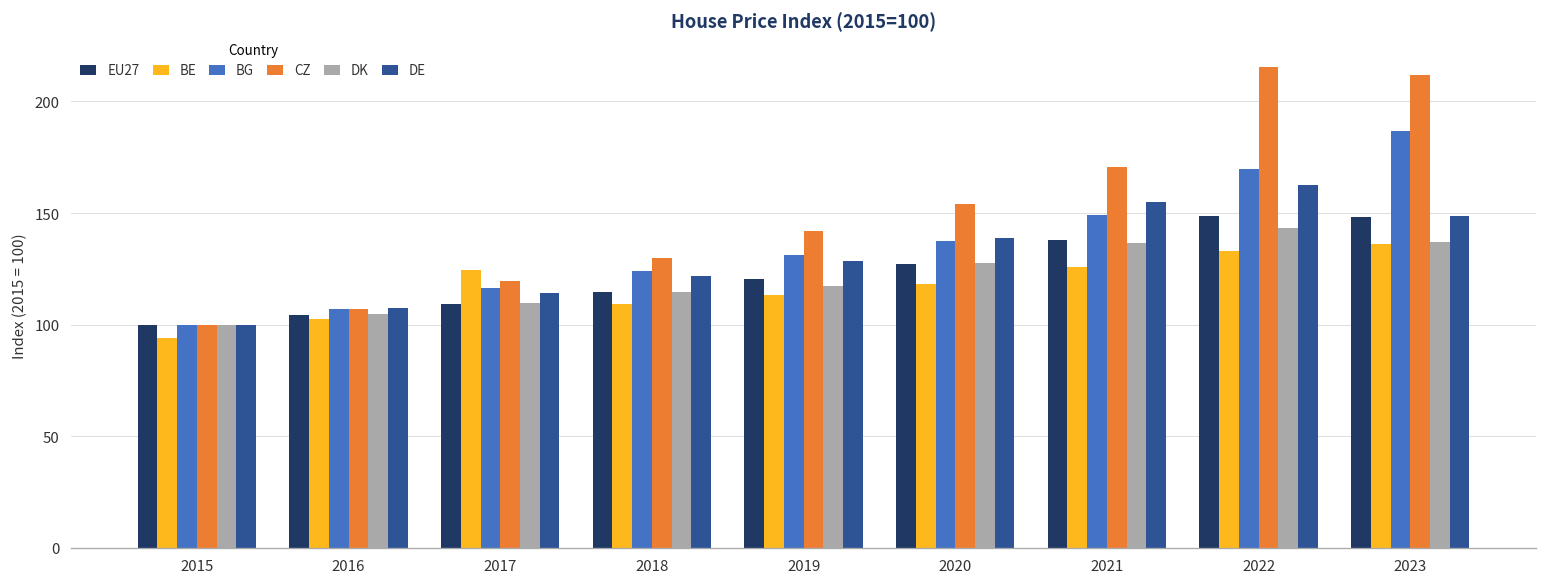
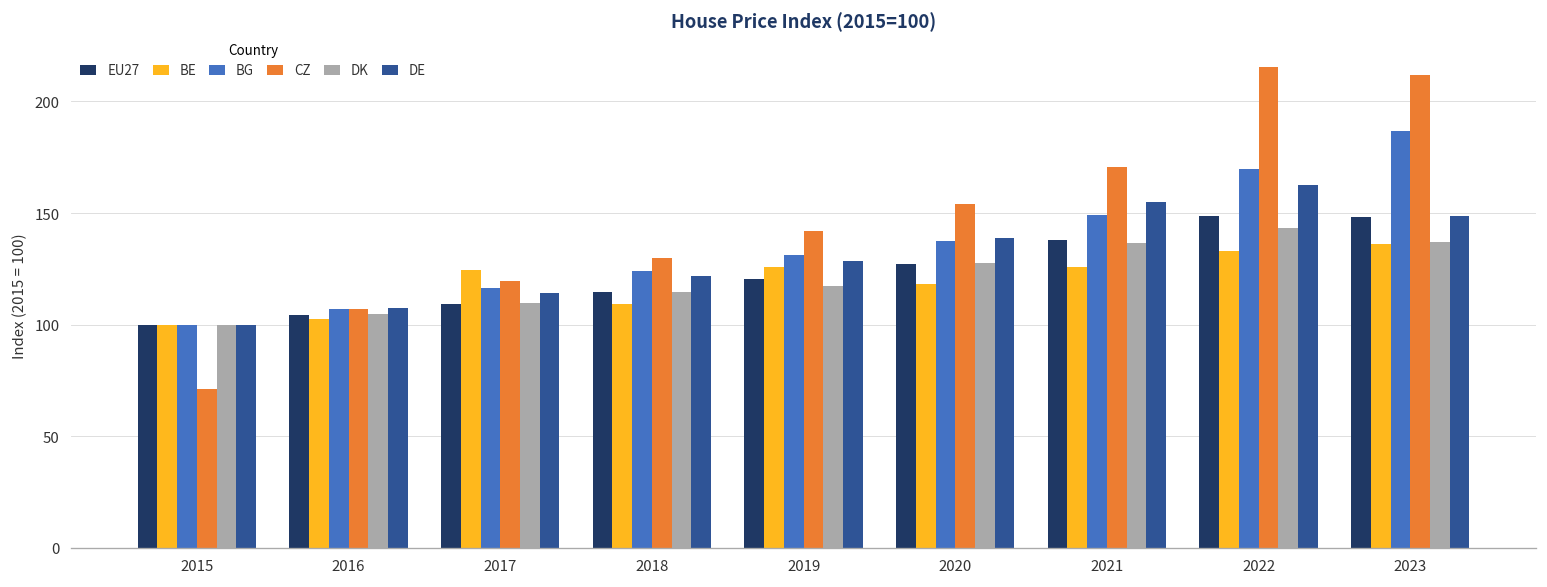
  {
    "BE": {
-     "2015": 94,
+     "2015": 100,
      "2016": 102,
      "2017": 124,
      "2018": 109,
-     "2019": 113,
+     "2019": 126,
      "2020": 118,
      "2021": 126,
      "2022": 133,
      "2023": 136
    },
    "CZ": {
-     "2015": 100,
+     "2015": 71,
      "2016": 107,
      "2017": 120,
      "2018": 130,
      "2019": 142,
      "2020": 154,
      "2021": 171,
      "2022": 215,
      "2023": 212
    },
    "DK": {
      "2015": 100,
      "2016": 105,
      "2017": 110,
      "2018": 115,
      "2019": 117,
      "2020": 128,
      "2021": 137,
      "2022": 143,
      "2023": 137
    }
  }
